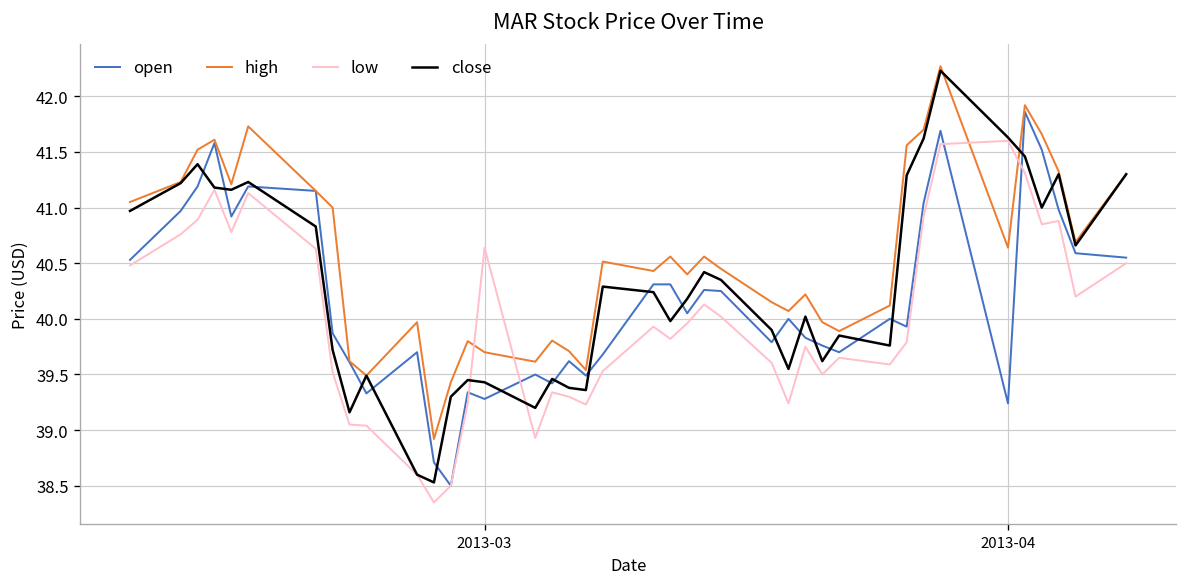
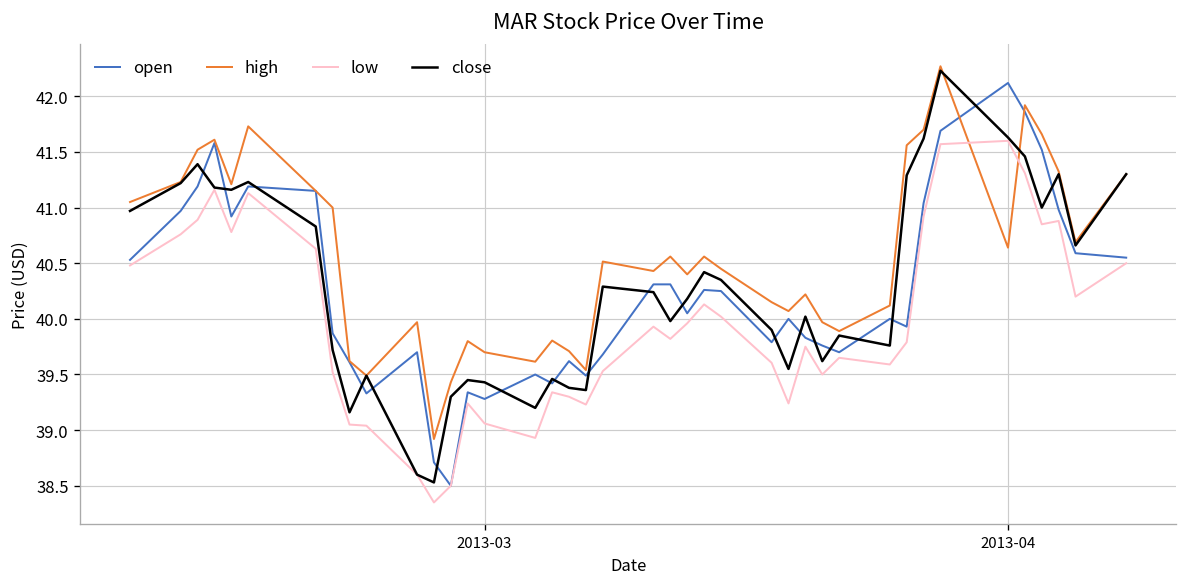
  {
    "open": {
      "2013-03": 39.3,
-     "2013-04": 39.2
+     "2013-04": 42.1
    },
    "high": {
      "2013-03": 39.7,
      "2013-04": 40.6
    },
    "low": {
-     "2013-03": 40.6,
+     "2013-03": 39.1,
      "2013-04": 41.6
    },
    "close": {
      "2013-03": 39.4,
      "2013-04": 41.6
    }
  }
